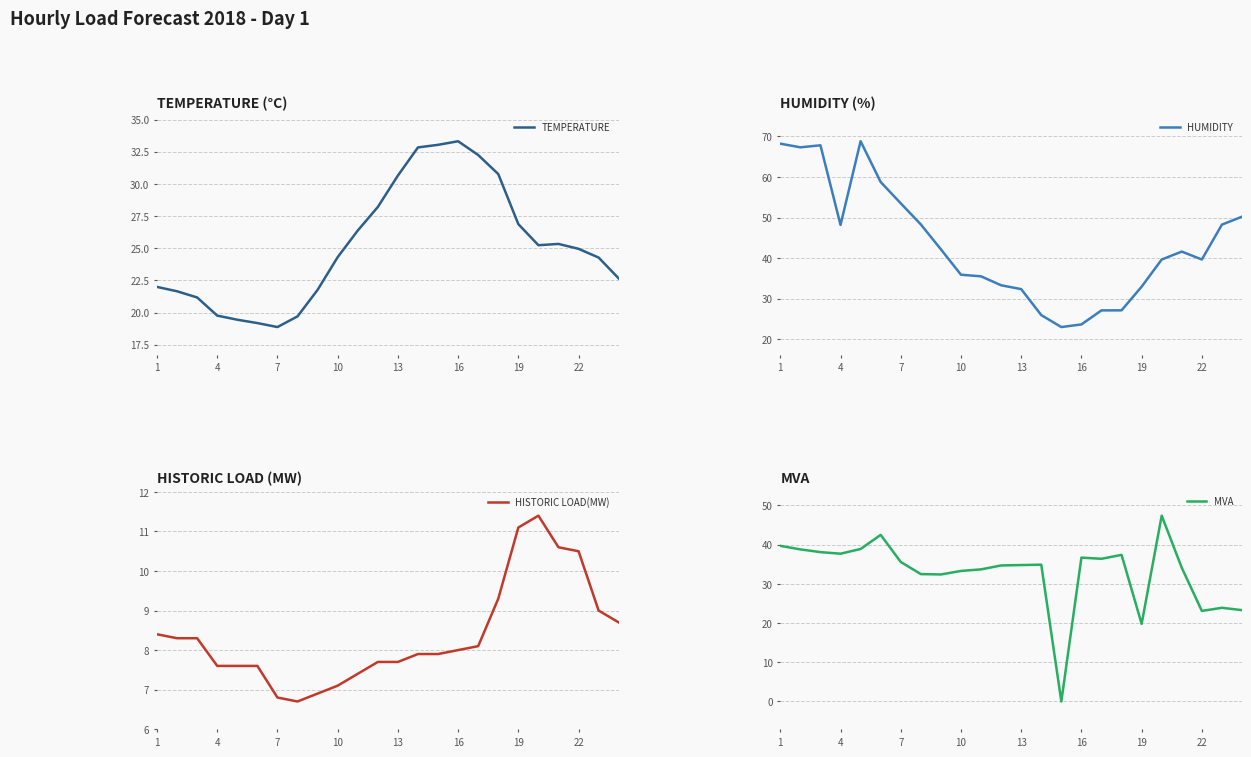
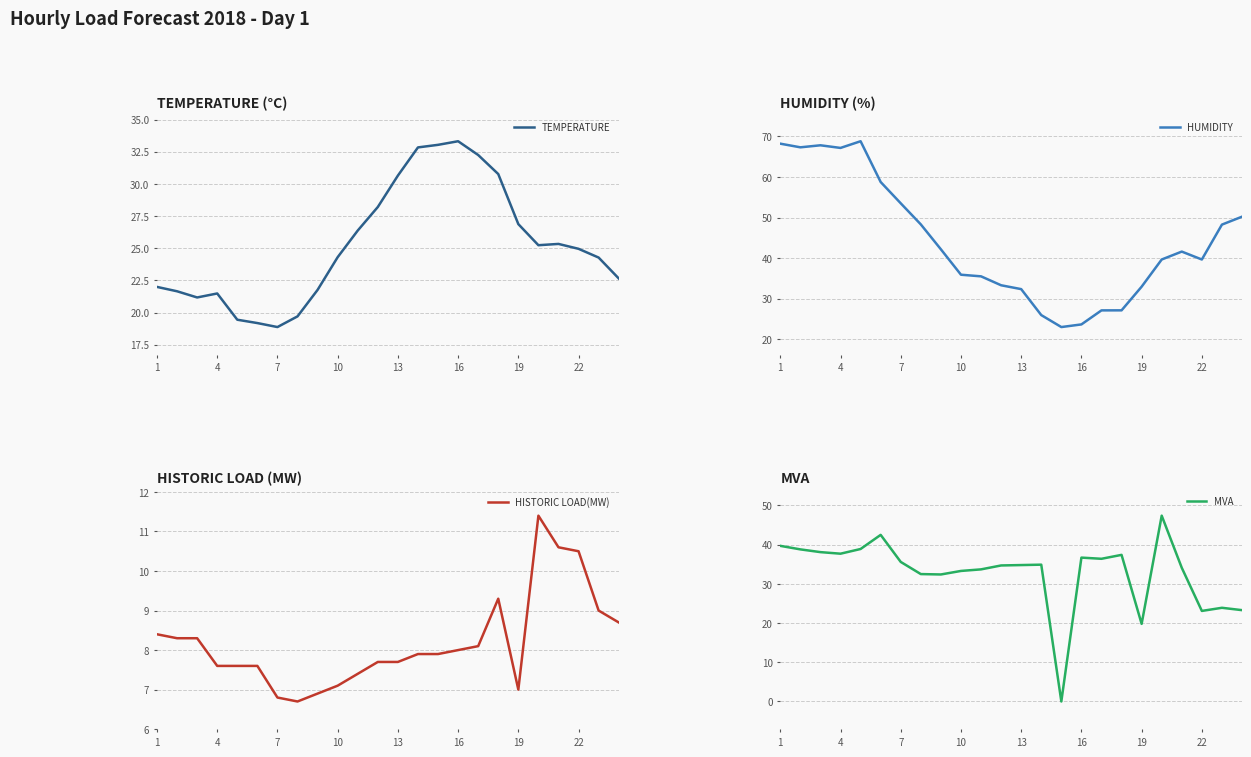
  {
    "TEMPERATURE (°C)": {
      "1": 22.0,
-     "4": 19.8,
+     "4": 21.5,
      "7": 18.9,
      "10": 24.3,
      "13": 30.7,
      "16": 33.3,
      "19": 26.9,
      "22": 25.0
    },
    "HUMIDITY (%)": {
      "1": 68,
-     "4": 48,
+     "4": 67,
      "7": 54,
      "10": 36,
      "13": 32,
      "16": 24,
      "19": 33,
      "22": 40
    },
    "HISTORIC LOAD (MW)": {
      "1": 8.4,
      "4": 7.6,
      "7": 6.8,
      "10": 7.1,
      "13": 7.7,
      "16": 8.0,
-     "19": 11.1,
+     "19": 7.0,
      "22": 10.5
    },
    "MVA": {
      "1": 40,
      "4": 38,
      "7": 36,
      "10": 33,
      "13": 35,
      "16": 37,
      "19": 20,
      "22": 23
    }
  }
